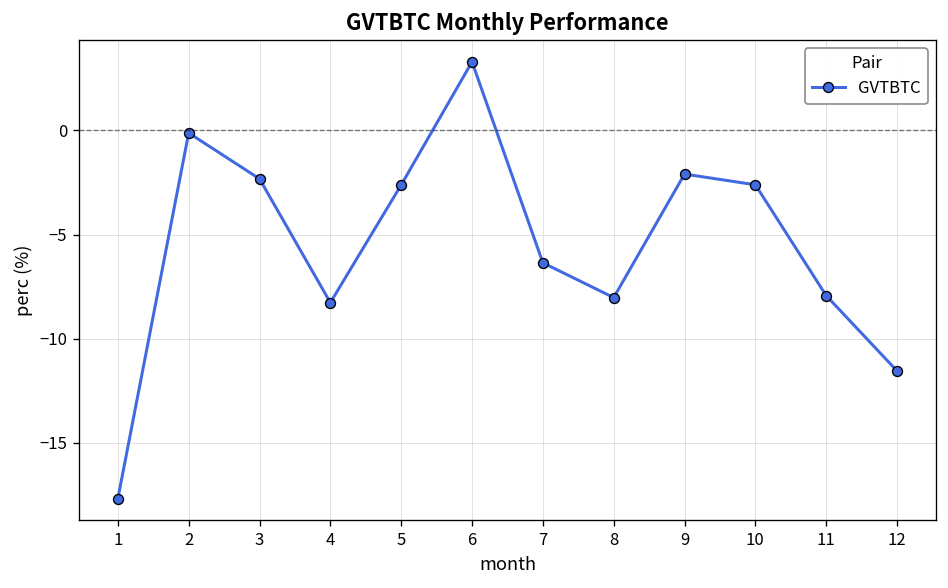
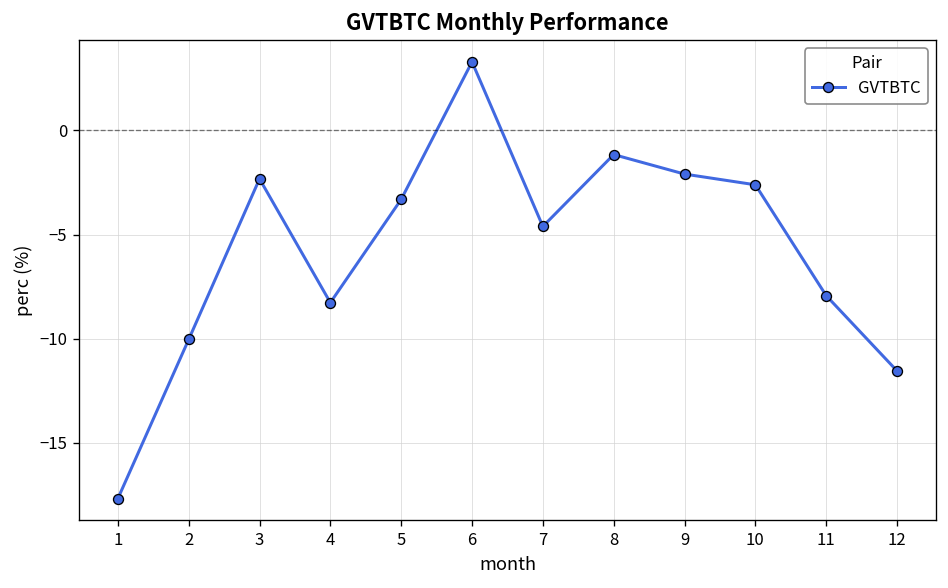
  {
    "1": -17.7,
-   "2": -0.1,
+   "2": -10.0,
    "3": -2.3,
    "4": -8.3,
-   "5": -2.6,
+   "5": -3.3,
    "6": 3.3,
-   "7": -6.4,
-   "8": -8.0,
+   "7": -4.6,
+   "8": -1.2,
    "9": -2.1,
    "10": -2.6,
    "11": -7.9,
    "12": -11.5
  }
